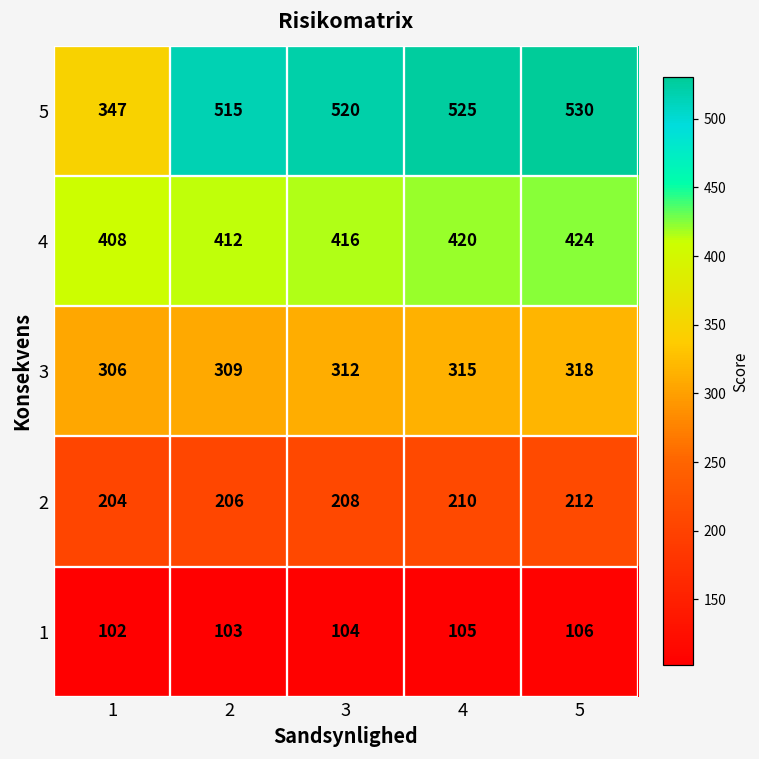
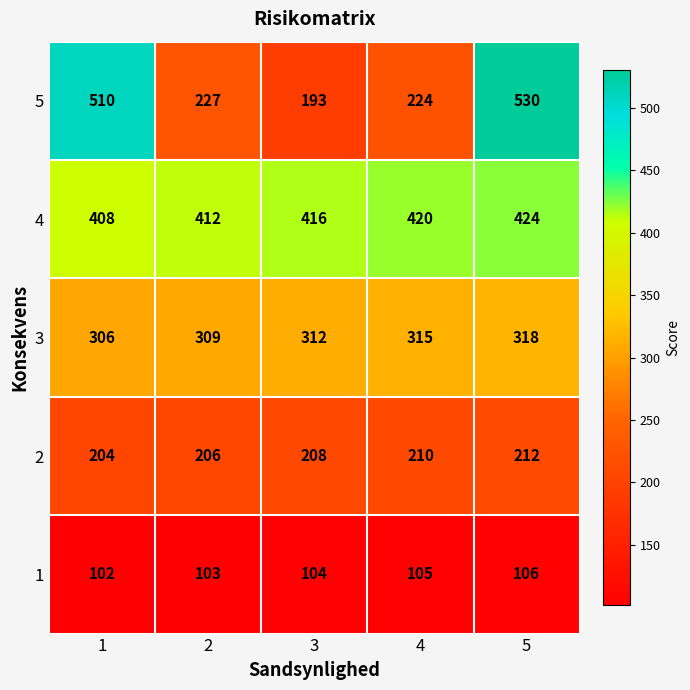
  {
    "5": {
-     "1": 347,
-     "2": 515,
-     "3": 520,
-     "4": 525,
+     "1": 510,
+     "2": 227,
+     "3": 193,
+     "4": 224,
      "5": 530
    },
    "4": {
      "1": 408,
      "2": 412,
      "3": 416,
      "4": 420,
      "5": 424
    },
    "3": {
      "1": 306,
      "2": 309,
      "3": 312,
      "4": 315,
      "5": 318
    },
    "2": {
      "1": 204,
      "2": 206,
      "3": 208,
      "4": 210,
      "5": 212
    },
    "1": {
      "1": 102,
      "2": 103,
      "3": 104,
      "4": 105,
      "5": 106
    }
  }
